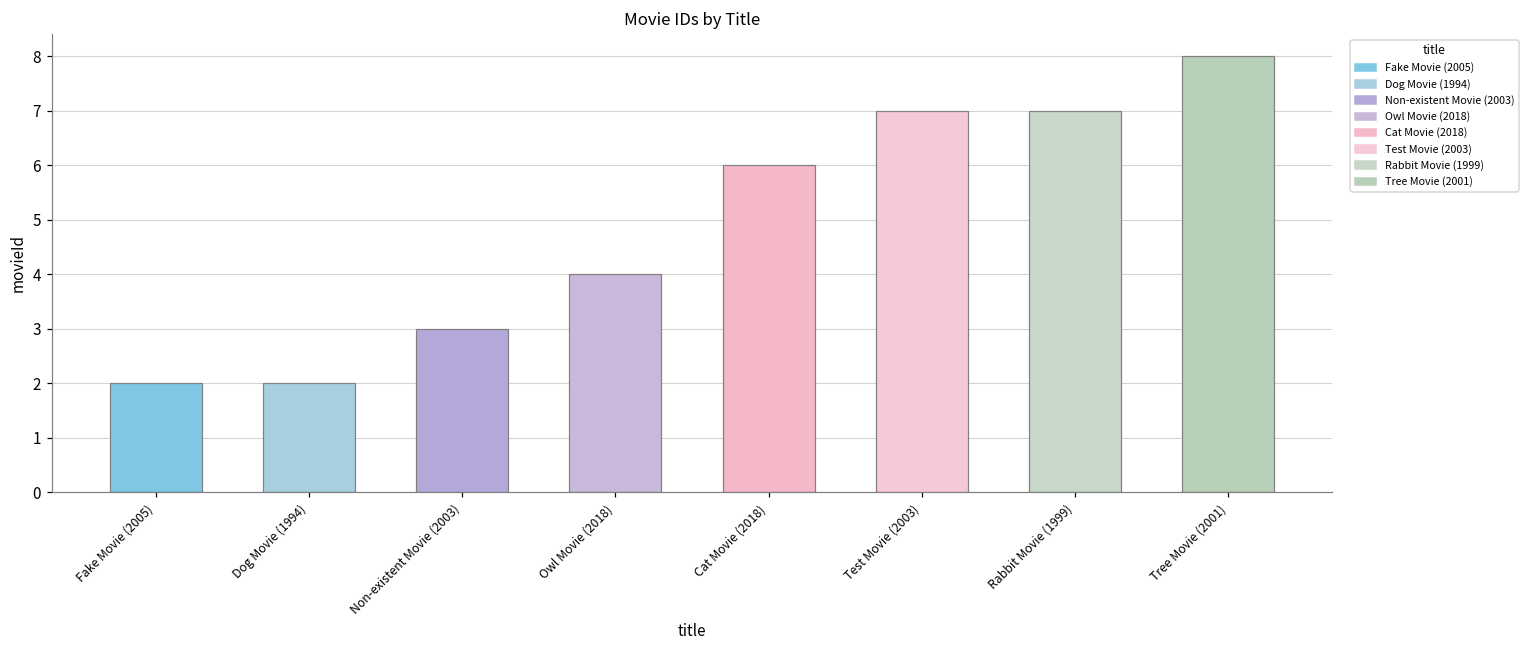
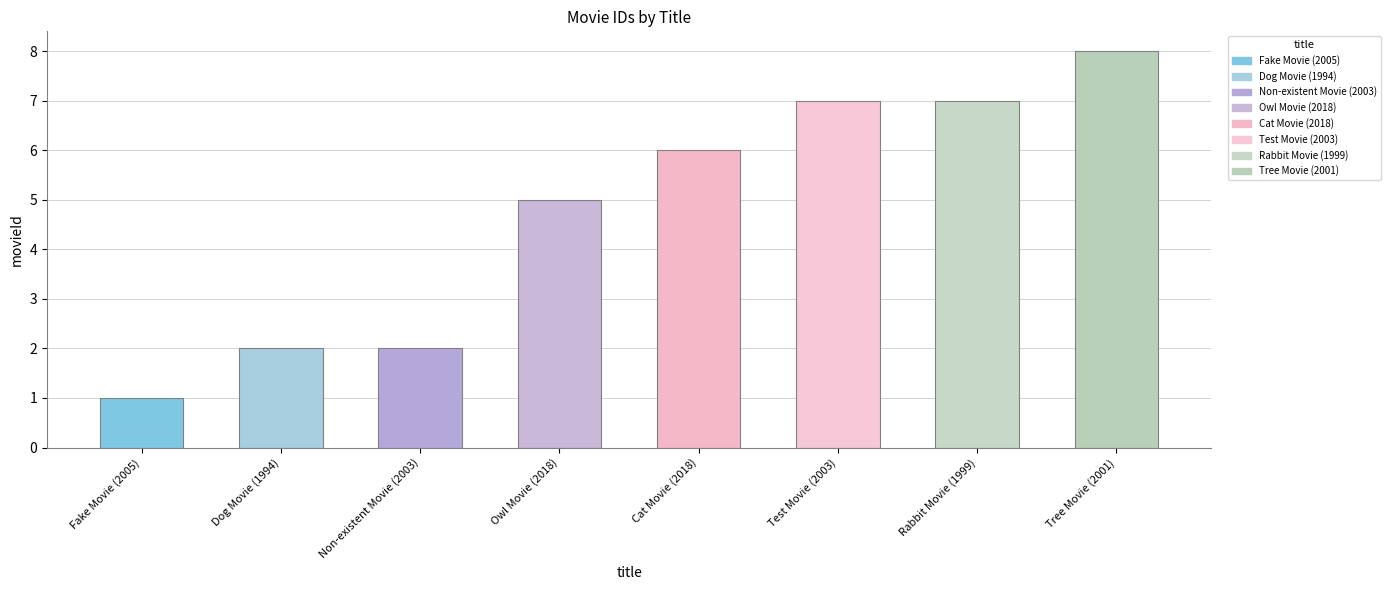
  {
-   "Fake Movie (2005)": 2,
+   "Fake Movie (2005)": 1,
    "Dog Movie (1994)": 2,
-   "Non-existent Movie (2003)": 3,
-   "Owl Movie (2018)": 4,
+   "Non-existent Movie (2003)": 2,
+   "Owl Movie (2018)": 5,
    "Cat Movie (2018)": 6,
    "Test Movie (2003)": 7,
    "Rabbit Movie (1999)": 7,
    "Tree Movie (2001)": 8
  }
